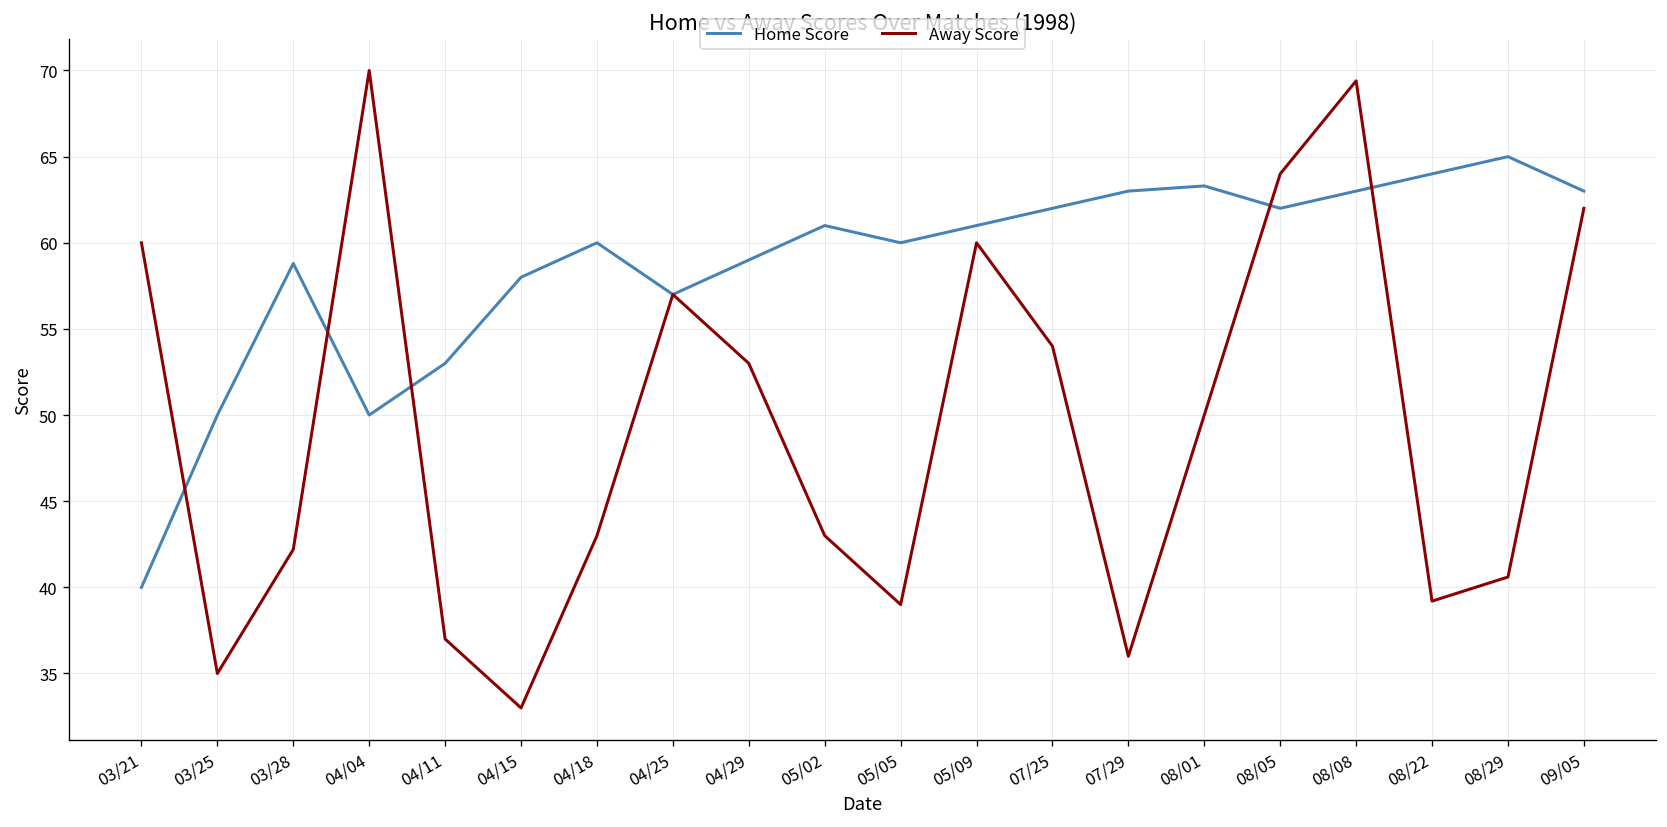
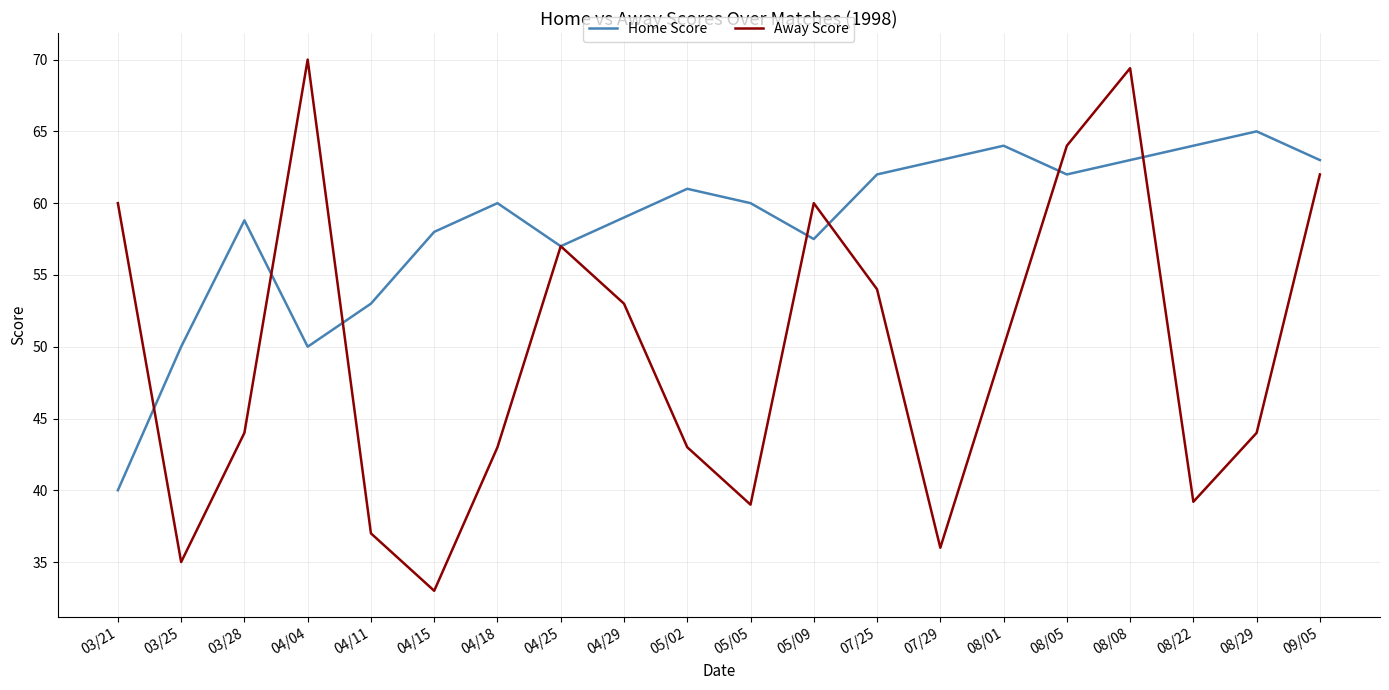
  {
    "Home Score": {
      "03/21": 40.0,
      "03/25": 50.0,
      "03/28": 58.8,
      "04/04": 50.0,
      "04/11": 53.0,
      "04/15": 58.0,
      "04/18": 60.0,
      "04/29": 59.0,
      "05/02": 61.0,
      "05/05": 60.0,
-     "05/09": 61.0,
+     "05/09": 57.5,
      "07/25": 62.0,
      "07/29": 63.0,
-     "08/01": 63.3,
+     "08/01": 64.0,
      "08/05": 62.0,
      "08/08": 63.0,
      "08/22": 64.0,
      "08/29": 65.0,
      "09/05": 63.0
    },
    "Away Score": {
      "03/21": 60.0,
      "03/25": 35.0,
-     "03/28": 42.2,
+     "03/28": 44.0,
      "04/04": 70.0,
      "04/11": 37.0,
      "04/15": 33.0,
      "04/18": 43.0,
      "04/29": 53.0,
      "05/02": 43.0,
      "05/05": 39.0,
      "05/09": 60.0,
      "07/25": 54.0,
      "07/29": 36.0,
      "08/01": 50.0,
      "08/05": 64.0,
      "08/08": 69.4,
      "08/22": 39.2,
-     "08/29": 40.6,
+     "08/29": 44.0,
      "09/05": 62.0
    }
  }
